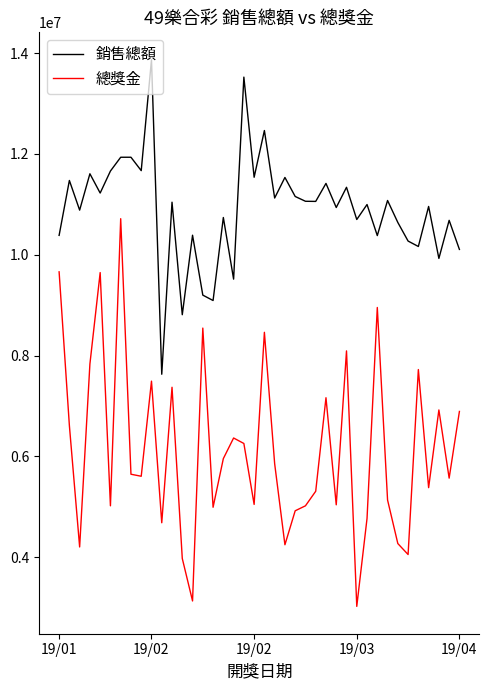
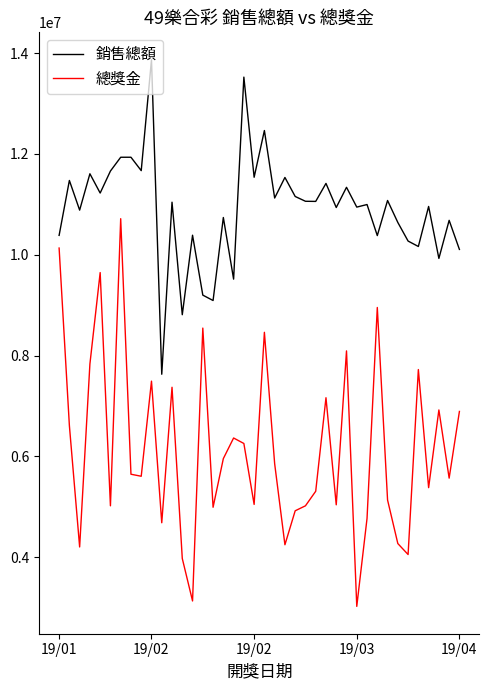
  {
    "銷售總額": {
      "19/01": 10400000,
-     "19/03": 10700000,
+     "19/03": 10900000,
      "19/04": 10100000
    },
    "總獎金": {
-     "19/01": 9700000,
+     "19/01": 10100000,
      "19/03": 3000000,
      "19/04": 6900000
    }
  }
